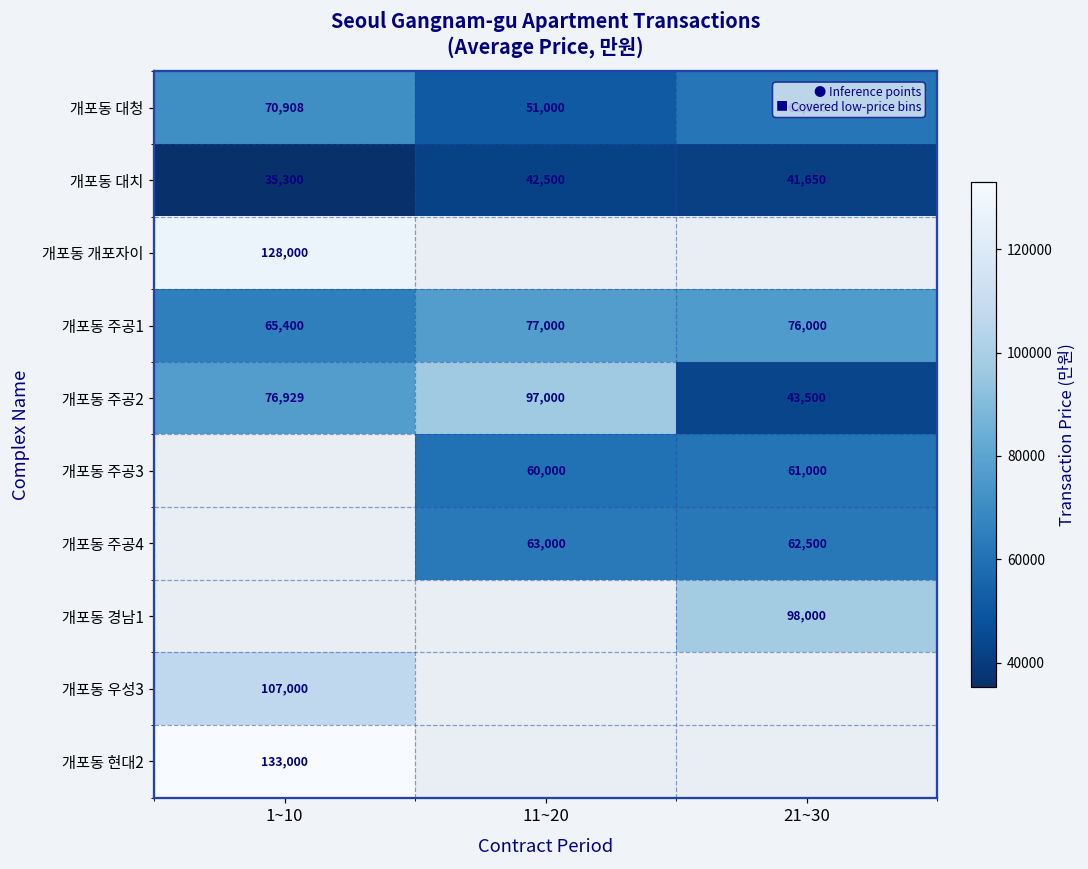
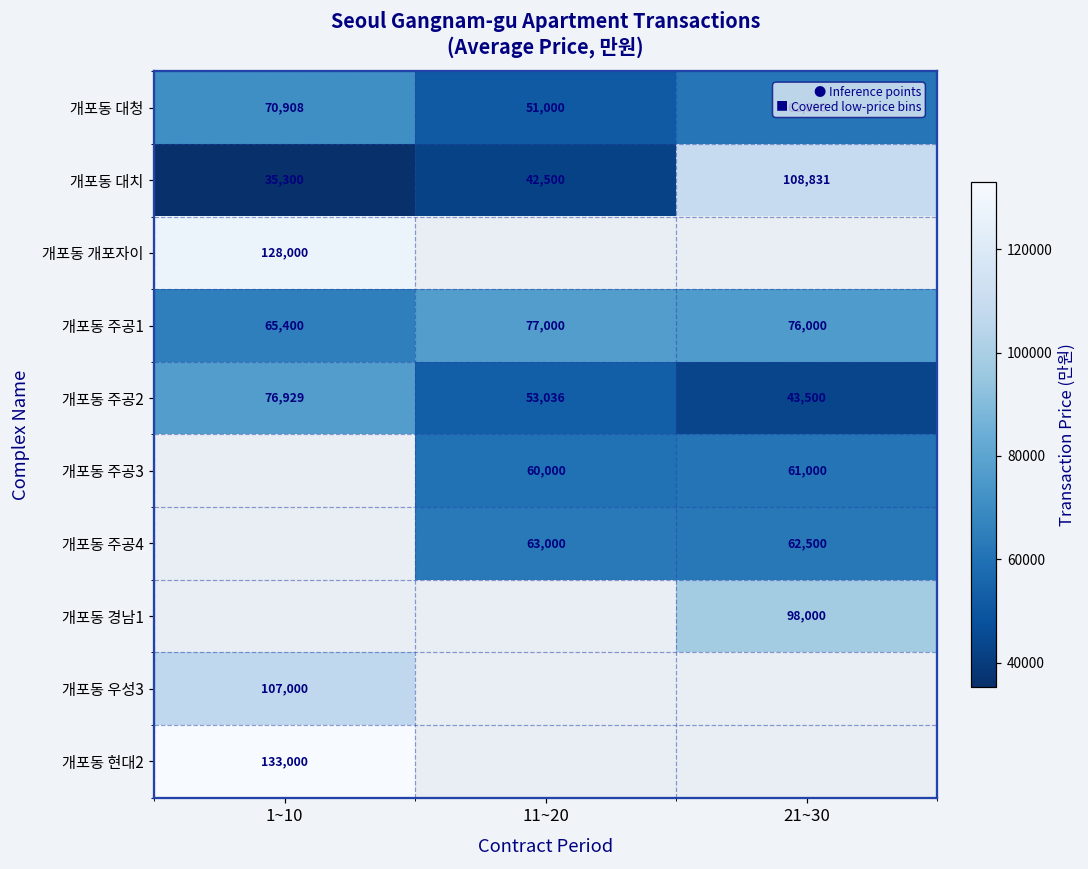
  {
    "개포동 대청": {
      "1~10": "70,908",
      "11~20": "51,000"
    },
    "개포동 대치": {
      "1~10": "35,300",
      "11~20": "42,500",
-     "21~30": "41,650"
+     "21~30": "108,831"
    },
    "개포동 개포자이": {
      "1~10": "128,000"
    },
    "개포동 주공1": {
      "1~10": "65,400",
      "11~20": "77,000",
      "21~30": "76,000"
    },
    "개포동 주공2": {
      "1~10": "76,929",
-     "11~20": "97,000",
+     "11~20": "53,036",
      "21~30": "43,500"
    },
    "개포동 주공3": {
      "11~20": "60,000",
      "21~30": "61,000"
    },
    "개포동 주공4": {
      "11~20": "63,000",
      "21~30": "62,500"
    },
    "개포동 경남1": {
      "21~30": "98,000"
    },
    "개포동 우성3": {
      "1~10": "107,000"
    },
    "개포동 현대2": {
      "1~10": "133,000"
    }
  }
